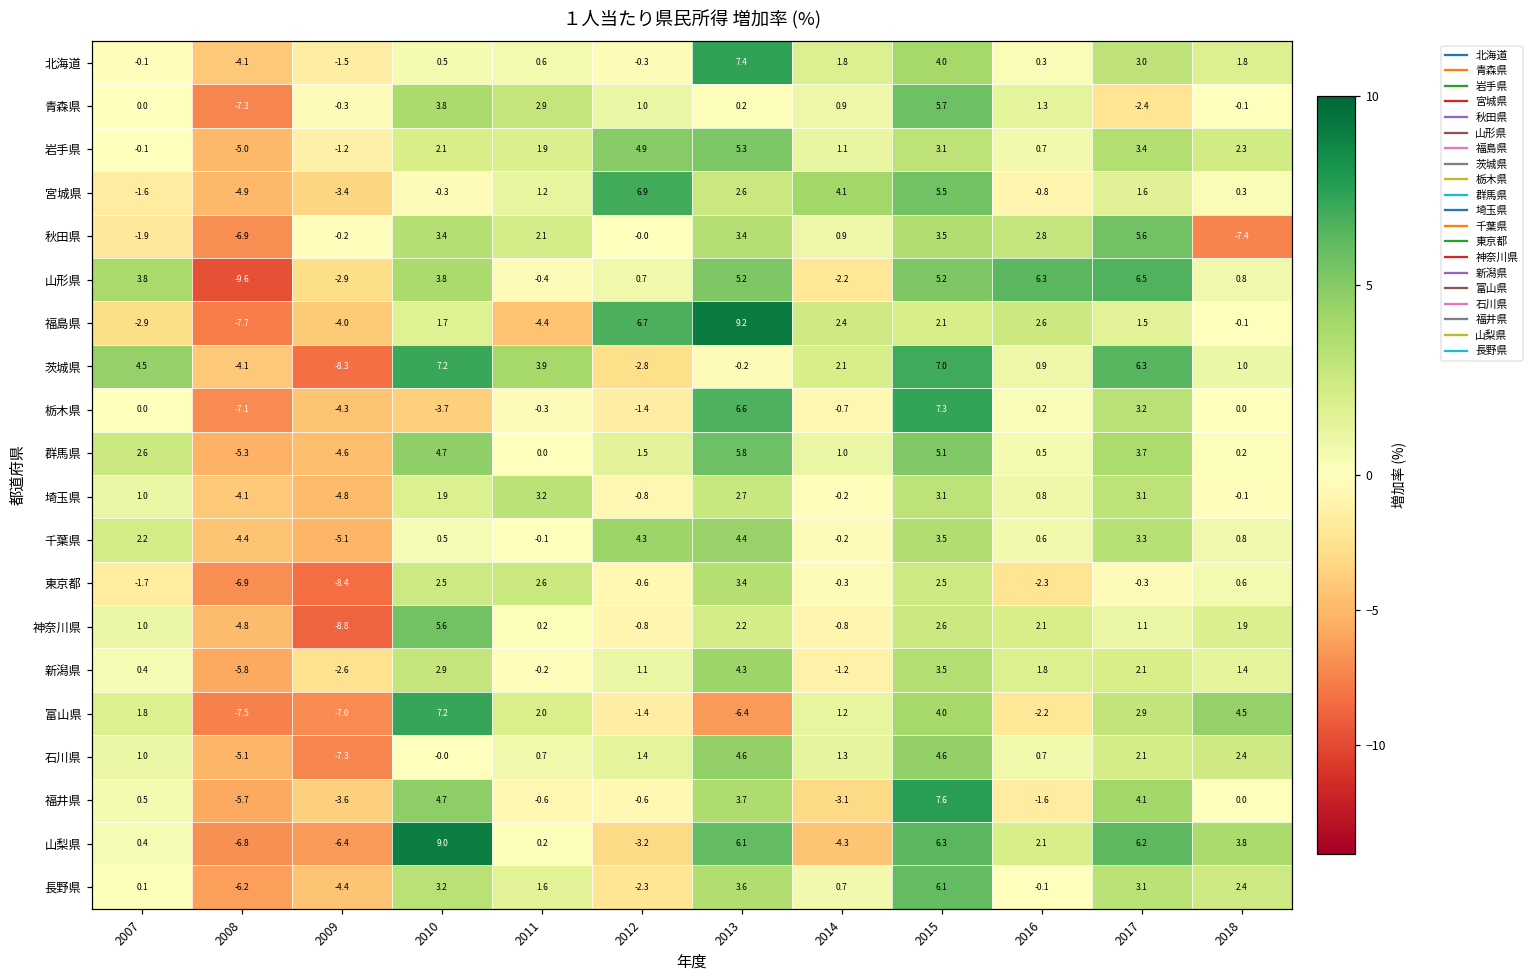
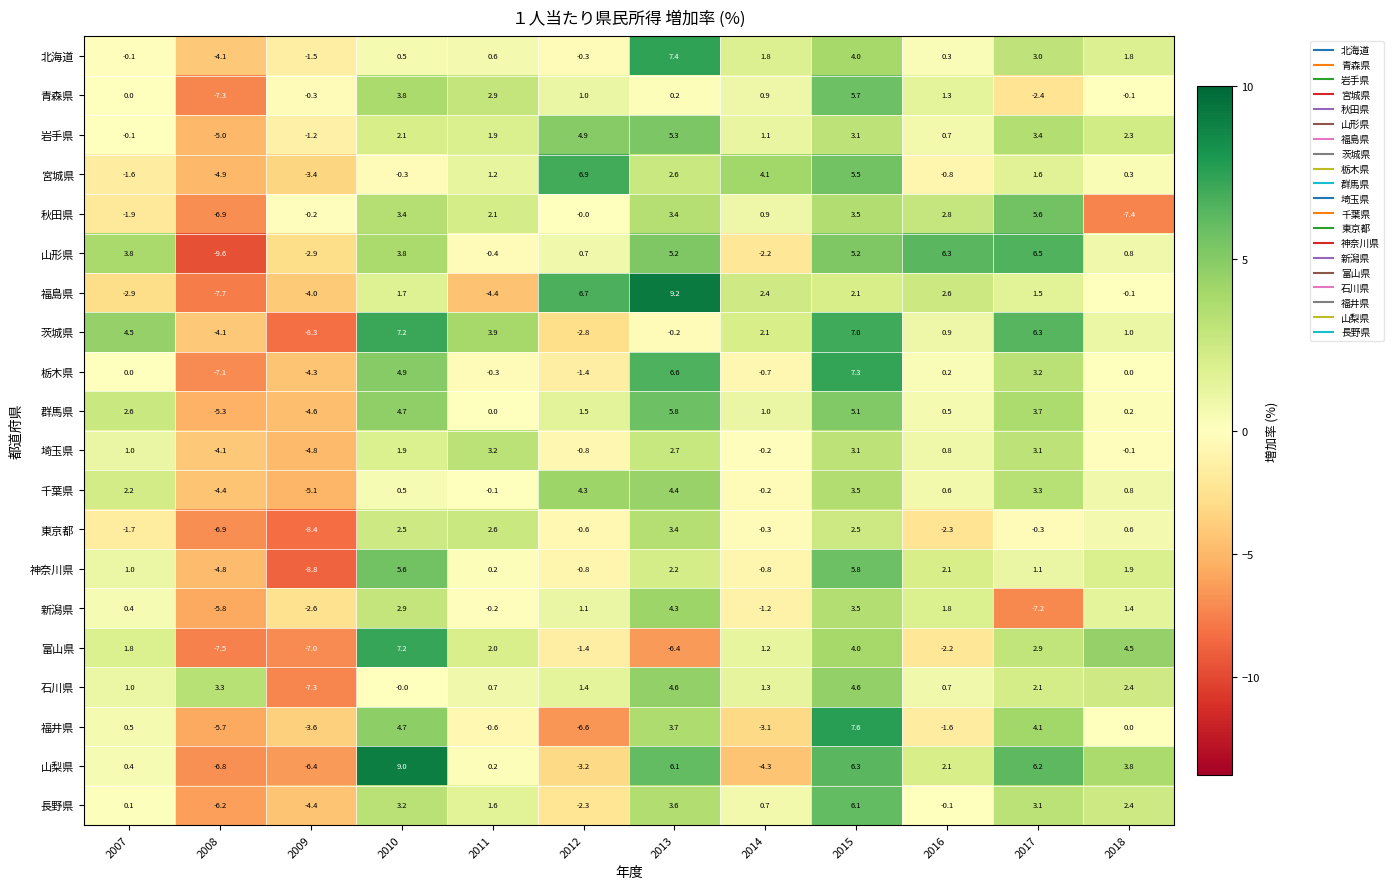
  {
    "栃木県": {
      "2007": 0.0,
      "2008": -7.1,
      "2009": -4.3,
-     "2010": -3.7,
+     "2010": 4.9,
      "2011": -0.3,
      "2012": -1.4,
      "2013": 6.6,
      "2014": -0.7,
      "2015": 7.3,
      "2016": 0.2,
      "2017": 3.2,
      "2018": 0.0
    },
    "神奈川県": {
      "2007": 1.0,
      "2008": -4.8,
      "2009": -8.8,
      "2010": 5.6,
      "2011": 0.2,
      "2012": -0.8,
      "2013": 2.2,
      "2014": -0.8,
-     "2015": 2.6,
+     "2015": 5.8,
      "2016": 2.1,
      "2017": 1.1,
      "2018": 1.9
    },
    "新潟県": {
      "2007": 0.4,
      "2008": -5.8,
      "2009": -2.6,
      "2010": 2.9,
      "2011": -0.2,
      "2012": 1.1,
      "2013": 4.3,
      "2014": -1.2,
      "2015": 3.5,
      "2016": 1.8,
-     "2017": 2.1,
+     "2017": -7.2,
      "2018": 1.4
    },
    "石川県": {
      "2007": 1.0,
-     "2008": -5.1,
+     "2008": 3.3,
      "2009": -7.3,
      "2010": -0.0,
      "2011": 0.7,
      "2012": 1.4,
      "2013": 4.6,
      "2014": 1.3,
      "2015": 4.6,
      "2016": 0.7,
      "2017": 2.1,
      "2018": 2.4
    },
    "福井県": {
      "2007": 0.5,
      "2008": -5.7,
      "2009": -3.6,
      "2010": 4.7,
      "2011": -0.6,
-     "2012": -0.6,
+     "2012": -6.6,
      "2013": 3.7,
      "2014": -3.1,
      "2015": 7.6,
      "2016": -1.6,
      "2017": 4.1,
      "2018": 0.0
    }
  }
